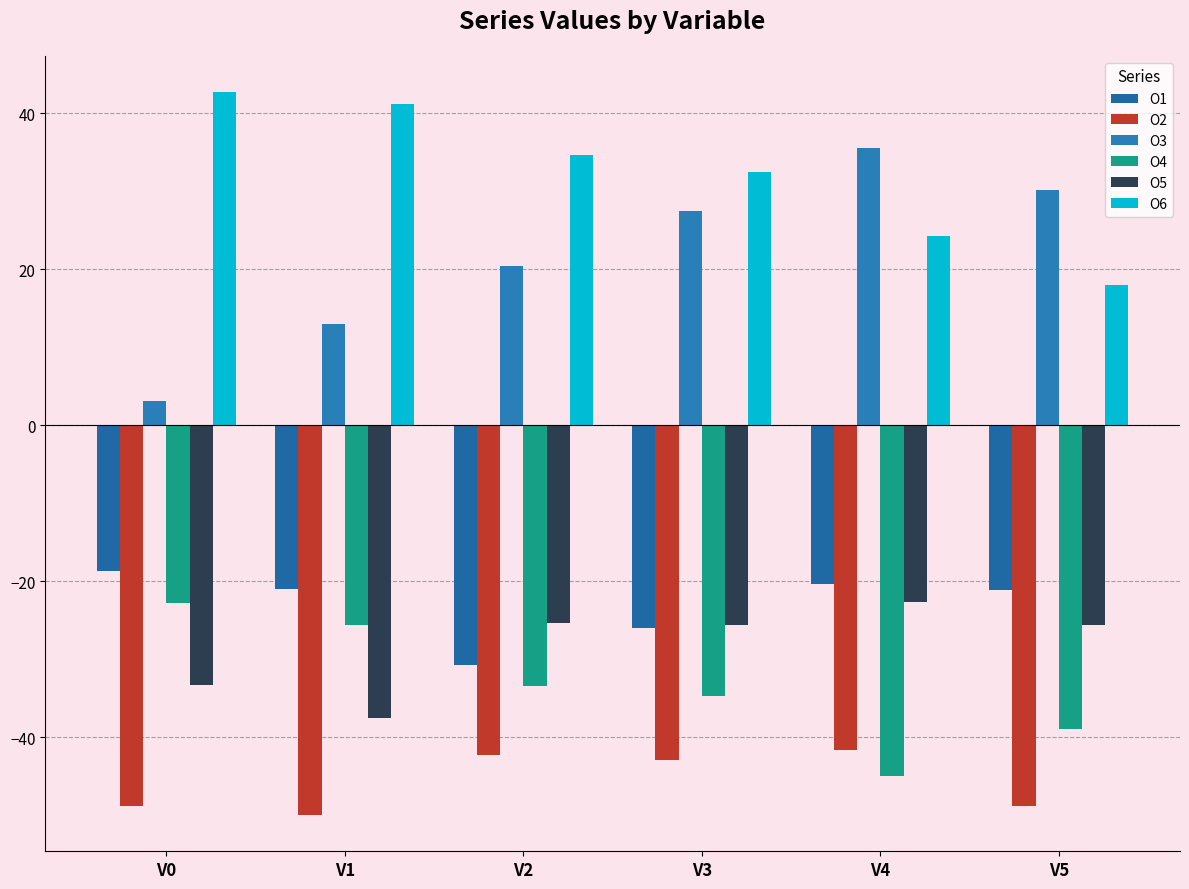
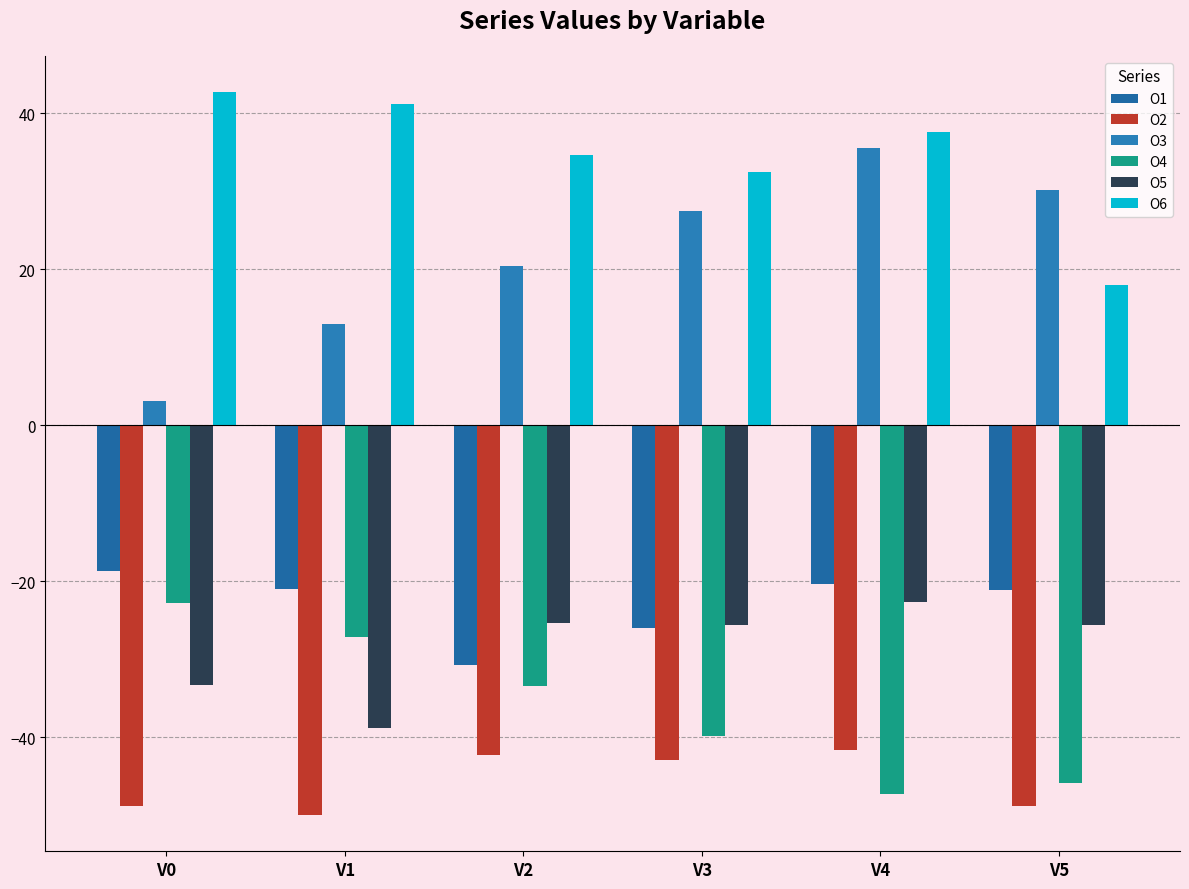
  {
    "O2": {
      "V0": -49,
      "V1": -50,
      "V2": -42,
      "V3": -43,
      "V4": -42,
      "V5": -49
    },
    "O4": {
      "V0": -23,
-     "V1": -26,
+     "V1": -27,
      "V2": -33,
-     "V3": -35,
-     "V4": -45,
-     "V5": -39
+     "V3": -40,
+     "V4": -47,
+     "V5": -46
    },
    "O5": {
      "V0": -33,
-     "V1": -38,
+     "V1": -39,
      "V2": -25,
      "V3": -26,
      "V4": -23,
      "V5": -26
    },
    "O6": {
      "V0": 43,
      "V1": 41,
      "V2": 35,
      "V3": 32,
-     "V4": 24,
+     "V4": 38,
      "V5": 18
    }
  }
